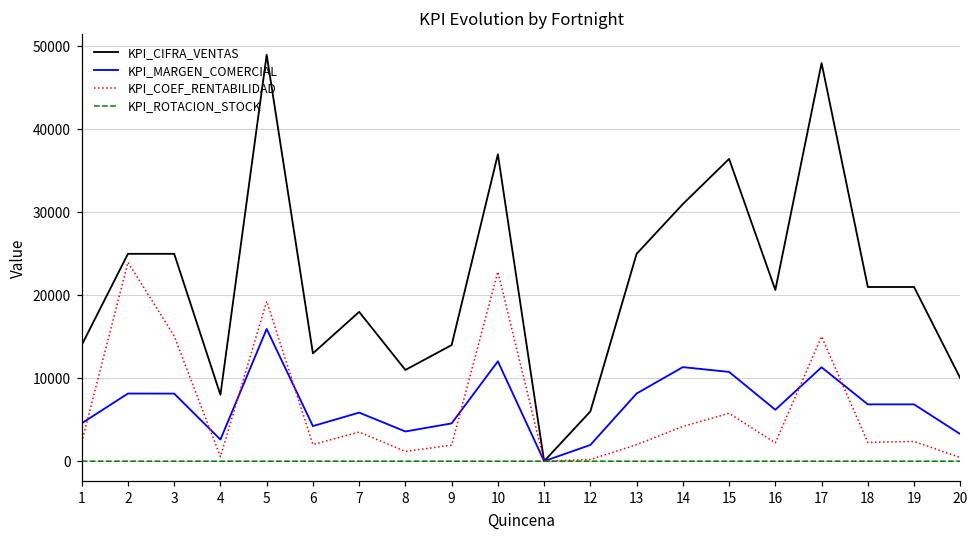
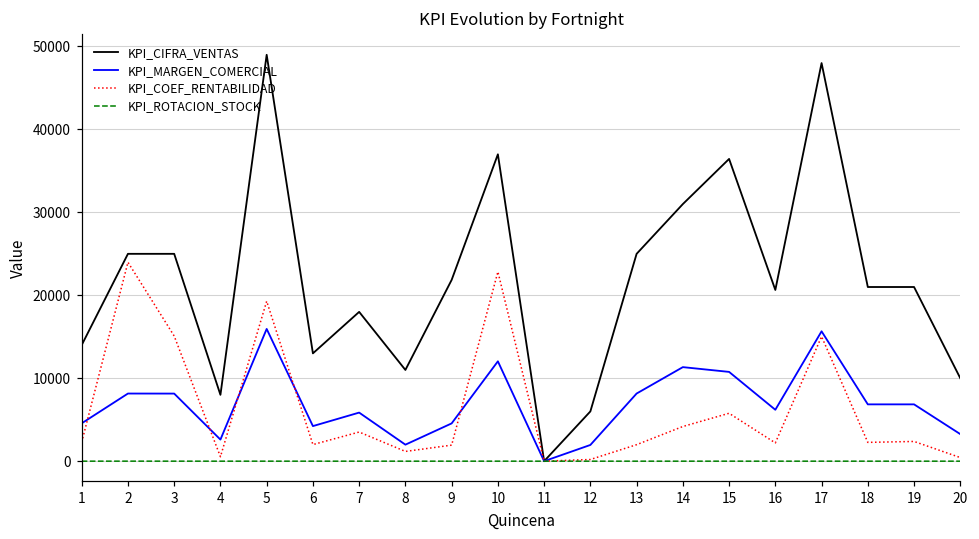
  {
    "KPI_CIFRA_VENTAS": {
      "1": 14000,
      "2": 25000,
      "3": 25000,
      "4": 8000,
      "5": 49000,
      "6": 13000,
      "7": 18000,
      "8": 11000,
-     "9": 14000,
+     "9": 22000,
      "10": 37000,
      "12": 6000,
      "13": 25000,
      "14": 31000,
      "15": 36000,
      "16": 21000,
      "17": 48000,
      "18": 21000,
      "19": 21000,
      "20": 10000
    },
    "KPI_MARGEN_COMERCIAL": {
      "1": 5000,
      "2": 8000,
      "3": 8000,
      "4": 3000,
      "5": 16000,
      "6": 4000,
      "7": 6000,
-     "8": 4000,
+     "8": 2000,
      "9": 5000,
      "10": 12000,
      "12": 2000,
      "13": 8000,
      "14": 11000,
      "15": 11000,
      "16": 6000,
-     "17": 11000,
+     "17": 16000,
      "18": 7000,
      "19": 7000,
      "20": 3000
    },
    "KPI_COEF_RENTABILIDAD": {
      "1": 2000,
      "2": 24000,
      "3": 15000,
      "4": 1000,
      "5": 19000,
      "6": 2000,
      "7": 4000,
      "8": 1000,
      "9": 2000,
      "10": 23000,
      "13": 2000,
      "14": 4000,
      "15": 6000,
      "16": 2000,
      "17": 15000,
      "18": 2000,
      "19": 2000,
      "20": 0
    },
    "KPI_ROTACION_STOCK": {
      "1": 0,
      "2": 0,
      "3": 0,
      "4": 0,
      "5": 0,
      "6": 0,
      "7": 0,
      "8": 0,
      "9": 0,
      "10": 0,
      "13": 0,
      "14": 0,
      "15": 0,
      "16": 0,
      "17": 0,
      "18": 0,
      "19": 0,
      "20": 0
    }
  }
